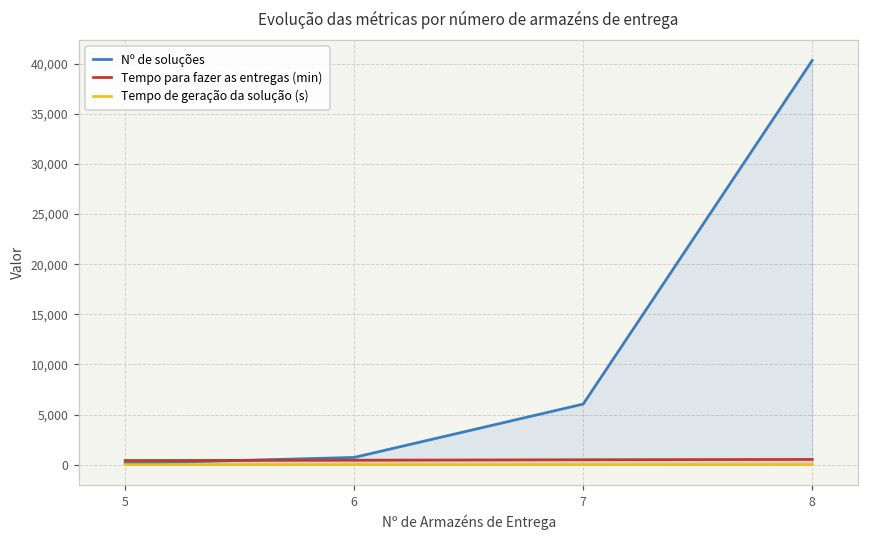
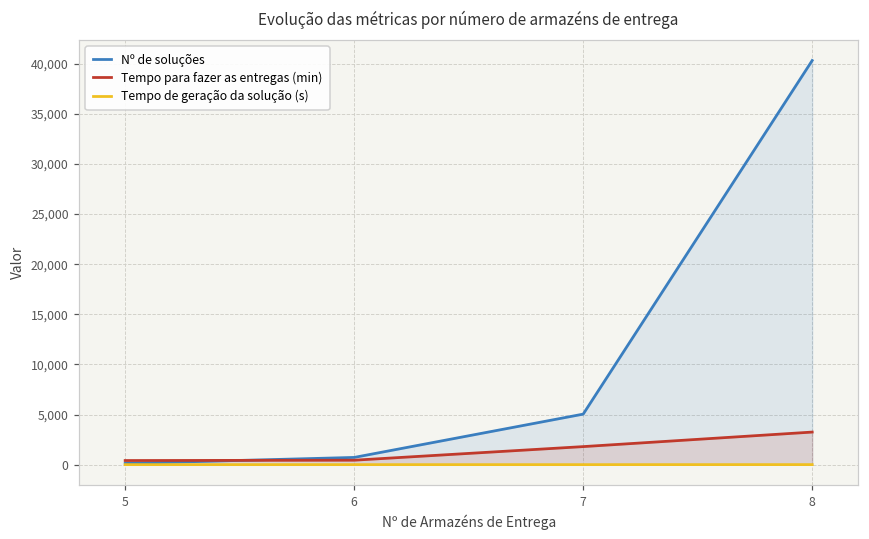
  {
    "Nº de soluções": {
      "6": "1,000",
-     "7": "6,000",
+     "7": "5,000",
      "8": "40,000"
    },
    "Tempo para fazer as entregas (min)": {
      "5": "0",
      "6": "0",
-     "7": "0",
-     "8": "1,000"
+     "7": "2,000",
+     "8": "3,000"
    },
    "Tempo de geração da solução (s)": {
      "6": "0",
      "7": "0",
      "8": "0"
    }
  }
